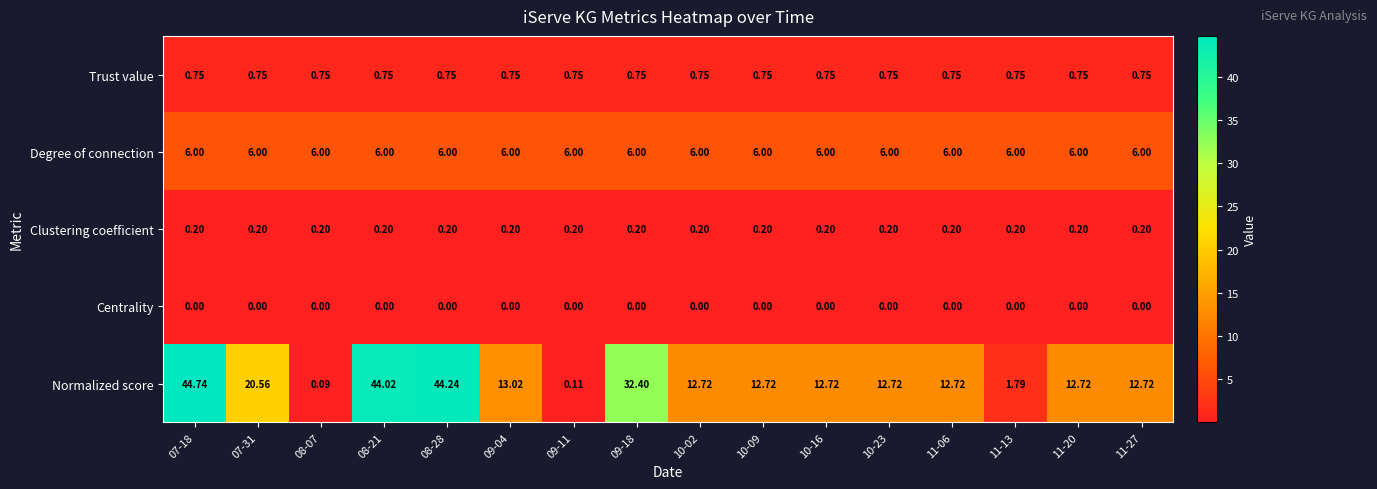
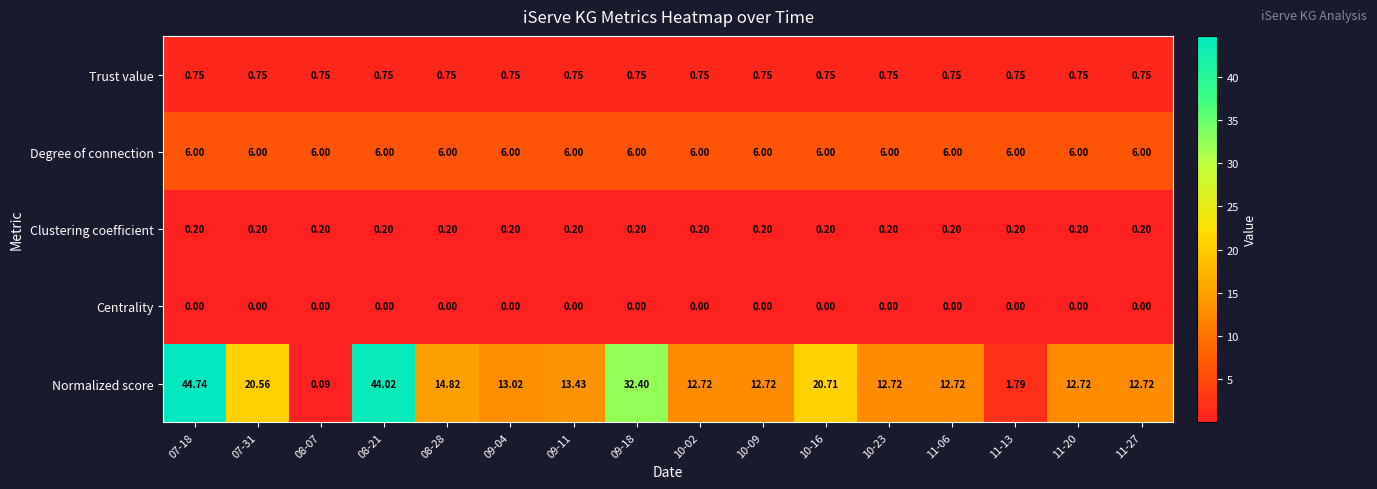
  {
    "Trust value": {
      "07-18": 0.75,
      "07-31": 0.75,
      "08-07": 0.75,
      "08-21": 0.75,
      "08-28": 0.75,
      "09-04": 0.75,
      "09-11": 0.75,
      "09-18": 0.75,
      "10-02": 0.75,
      "10-09": 0.75,
      "10-16": 0.75,
      "10-23": 0.75,
      "11-06": 0.75,
      "11-13": 0.75,
      "11-20": 0.75,
      "11-27": 0.75
    },
    "Degree of connection": {
      "07-18": 6.00,
      "07-31": 6.00,
      "08-07": 6.00,
      "08-21": 6.00,
      "08-28": 6.00,
      "09-04": 6.00,
      "09-11": 6.00,
      "09-18": 6.00,
      "10-02": 6.00,
      "10-09": 6.00,
      "10-16": 6.00,
      "10-23": 6.00,
      "11-06": 6.00,
      "11-13": 6.00,
      "11-20": 6.00,
      "11-27": 6.00
    },
    "Clustering coefficient": {
      "07-18": 0.20,
      "07-31": 0.20,
      "08-07": 0.20,
      "08-21": 0.20,
      "08-28": 0.20,
      "09-04": 0.20,
      "09-11": 0.20,
      "09-18": 0.20,
      "10-02": 0.20,
      "10-09": 0.20,
      "10-16": 0.20,
      "10-23": 0.20,
      "11-06": 0.20,
      "11-13": 0.20,
      "11-20": 0.20,
      "11-27": 0.20
    },
    "Centrality": {
      "07-18": 0.00,
      "07-31": 0.00,
      "08-07": 0.00,
      "08-21": 0.00,
      "08-28": 0.00,
      "09-04": 0.00,
      "09-11": 0.00,
      "09-18": 0.00,
      "10-02": 0.00,
      "10-09": 0.00,
      "10-16": 0.00,
      "10-23": 0.00,
      "11-06": 0.00,
      "11-13": 0.00,
      "11-20": 0.00,
      "11-27": 0.00
    },
    "Normalized score": {
      "07-18": 44.74,
      "07-31": 20.56,
      "08-07": 0.09,
      "08-21": 44.02,
-     "08-28": 44.24,
+     "08-28": 14.82,
      "09-04": 13.02,
-     "09-11": 0.11,
+     "09-11": 13.43,
      "09-18": 32.40,
      "10-02": 12.72,
      "10-09": 12.72,
-     "10-16": 12.72,
+     "10-16": 20.71,
      "10-23": 12.72,
      "11-06": 12.72,
      "11-13": 1.79,
      "11-20": 12.72,
      "11-27": 12.72
    }
  }
